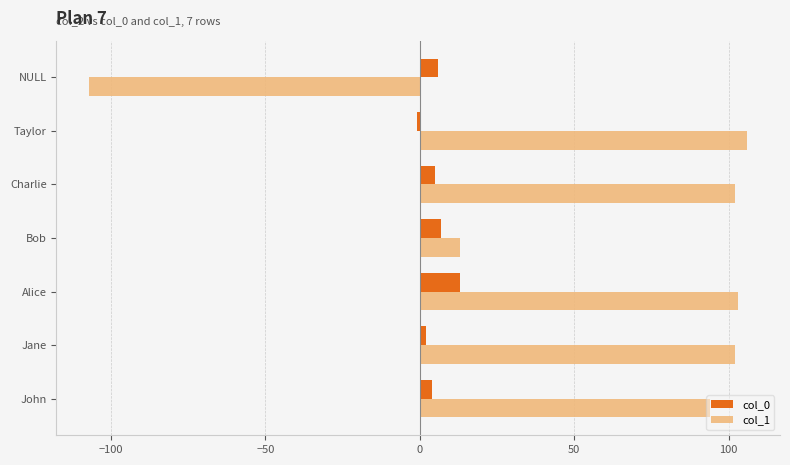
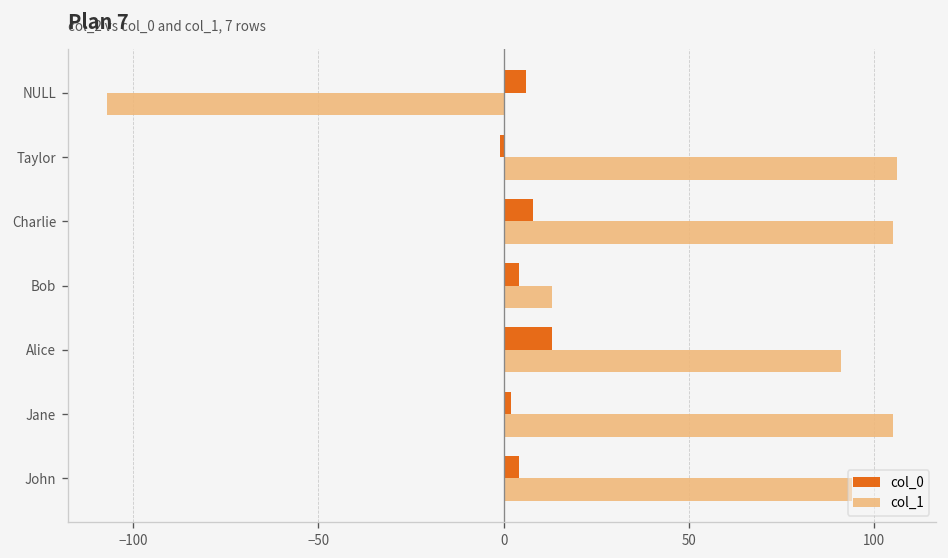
  {
    "col_0": {
      "NULL": 6,
      "Taylor": -1,
-     "Charlie": 5,
-     "Bob": 7,
+     "Charlie": 8,
+     "Bob": 4,
      "Alice": 13,
      "Jane": 2,
      "John": 4
    },
    "col_1": {
      "NULL": -107,
      "Taylor": 106,
-     "Charlie": 102,
+     "Charlie": 105,
      "Bob": 13,
-     "Alice": 103,
-     "Jane": 102
+     "Alice": 91,
+     "Jane": 105
    }
  }
